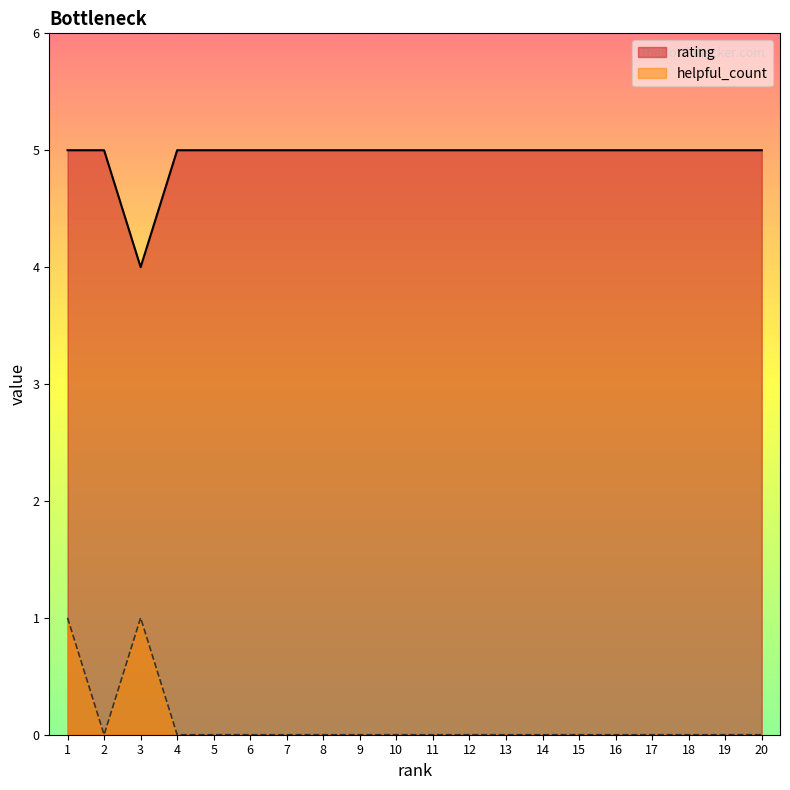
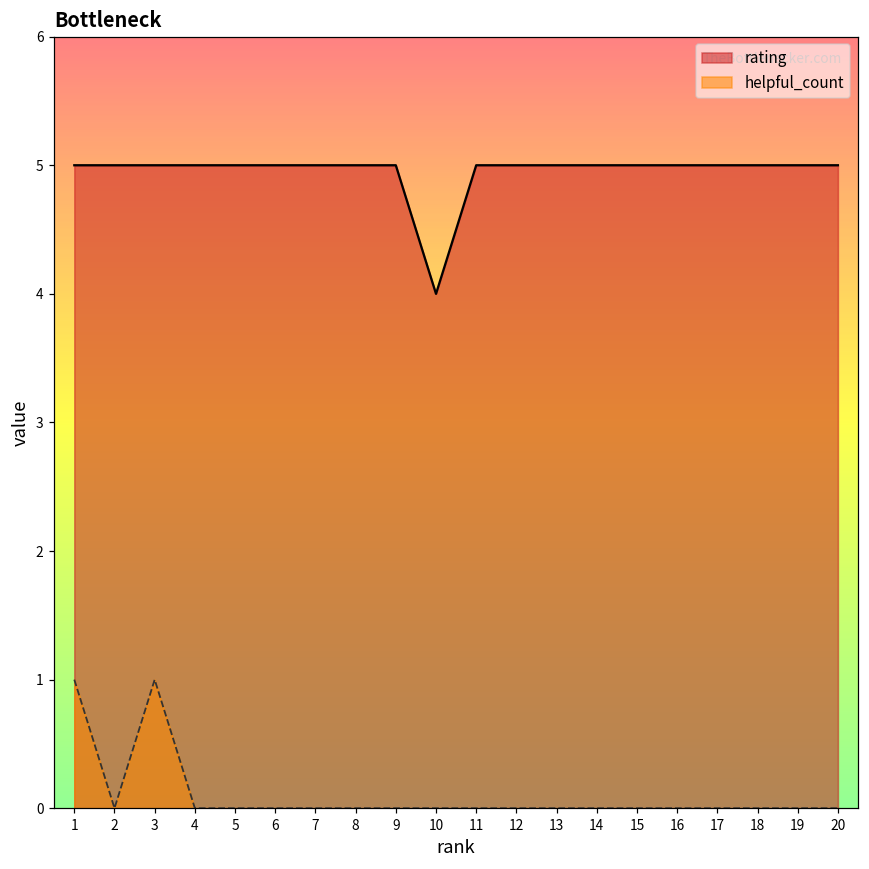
  {
    "rating": {
      "1": 5,
      "2": 5,
-     "3": 4,
+     "3": 5,
      "4": 5,
      "5": 5,
      "6": 5,
      "7": 5,
      "8": 5,
      "9": 5,
-     "10": 5,
+     "10": 4,
      "11": 5,
      "12": 5,
      "13": 5,
      "14": 5,
      "15": 5,
      "16": 5,
      "17": 5,
      "18": 5,
      "19": 5,
      "20": 5
    },
    "helpful_count": {
      "1": 1,
      "2": 0,
      "3": 1,
      "4": 0,
      "5": 0,
      "6": 0,
      "7": 0,
      "8": 0,
      "9": 0,
      "10": 0,
      "11": 0,
      "12": 0,
      "13": 0,
      "14": 0,
      "15": 0,
      "16": 0,
      "17": 0,
      "18": 0,
      "19": 0,
      "20": 0
    }
  }
